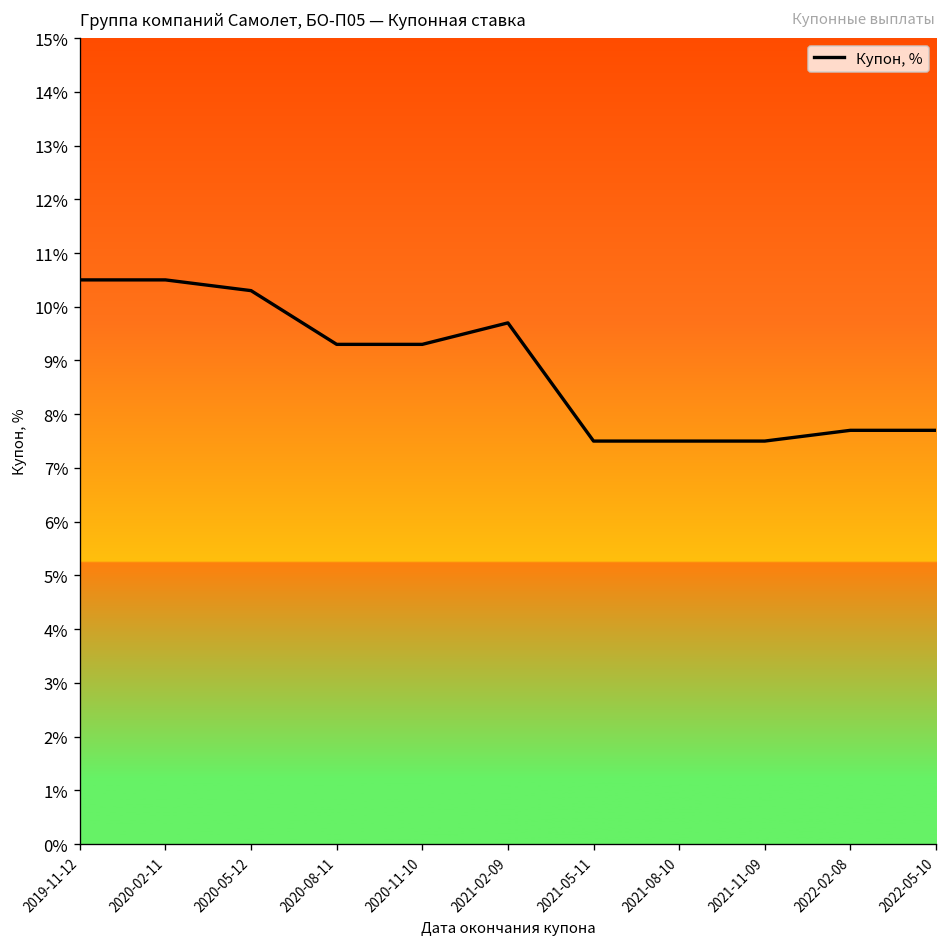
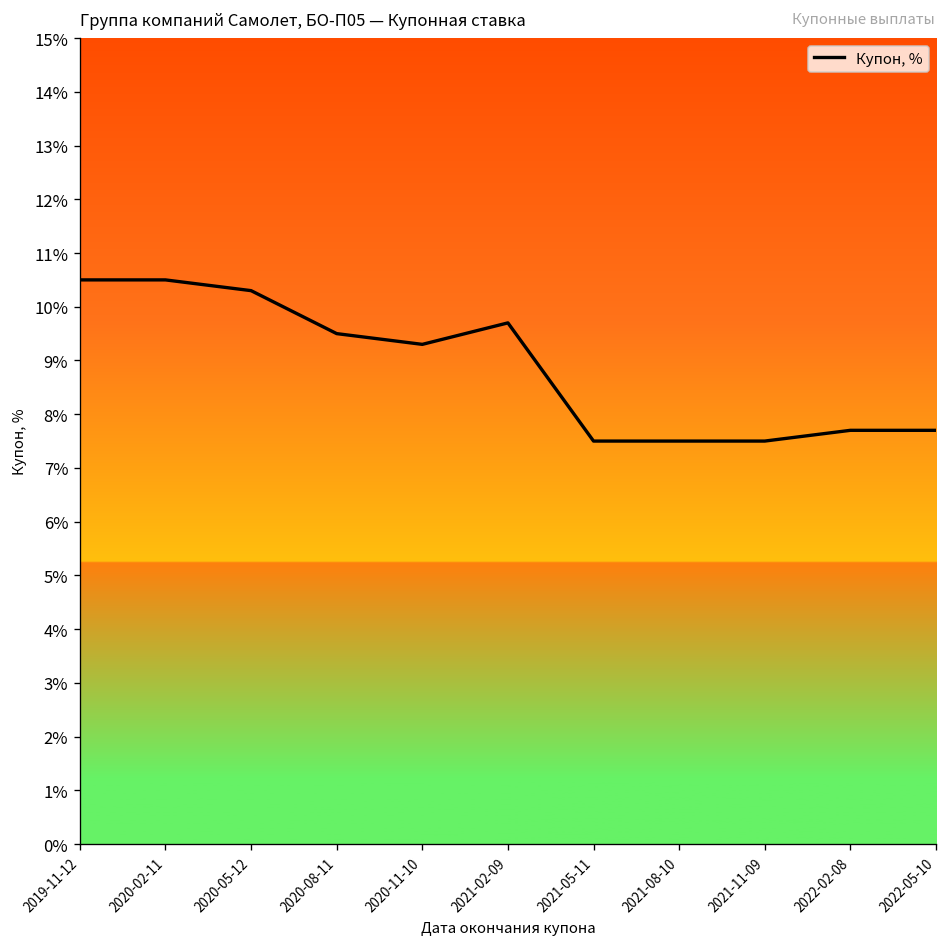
  {
    "2019-11-12": "10.5%",
    "2020-02-11": "10.5%",
    "2020-05-12": "10.3%",
-   "2020-08-11": "9.3%",
+   "2020-08-11": "9.5%",
    "2020-11-10": "9.3%",
    "2021-02-09": "9.7%",
    "2021-05-11": "7.5%",
    "2021-08-10": "7.5%",
    "2021-11-09": "7.5%",
    "2022-02-08": "7.7%",
    "2022-05-10": "7.7%"
  }
